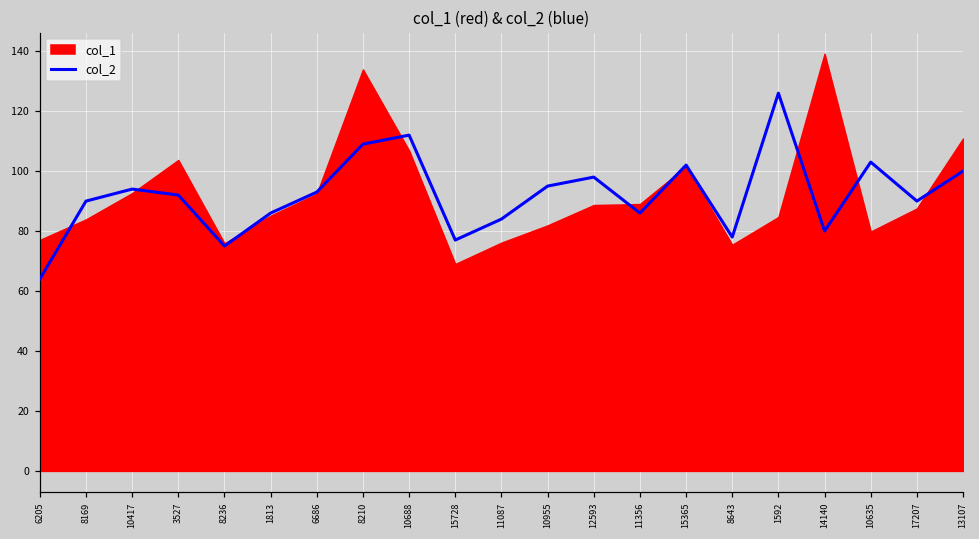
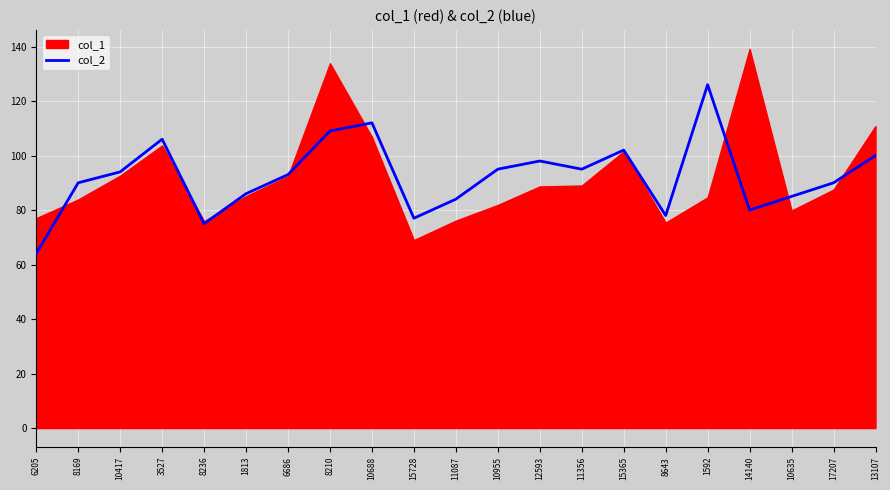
  {
    "col_2": {
      "6205": 64,
      "8169": 90,
      "10417": 94,
-     "3527": 92,
+     "3527": 106,
      "8210": 109,
      "10688": 112,
      "15728": 77,
      "11087": 84,
      "10955": 95,
      "12593": 98,
-     "11356": 86,
+     "11356": 95,
      "8643": 78,
      "1592": 126,
      "14140": 80,
-     "10635": 103,
+     "10635": 85,
      "17207": 90,
      "13107": 100
    },
    "col_1": {
      "6205": 77,
      "8169": 84,
      "10417": 93,
      "3527": 104,
      "8210": 134,
      "10688": 107,
      "15728": 69,
      "11087": 76,
      "10955": 82,
      "12593": 89,
      "11356": 89,
      "8643": 75,
      "1592": 85,
      "14140": 139,
      "10635": 80,
      "17207": 88,
      "13107": 111
    }
  }
